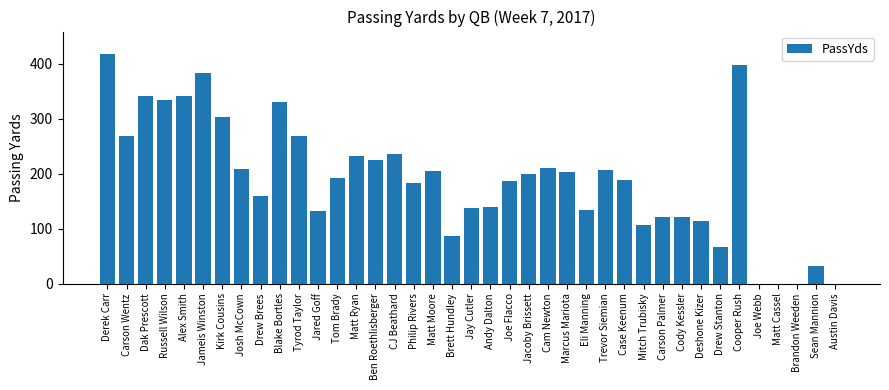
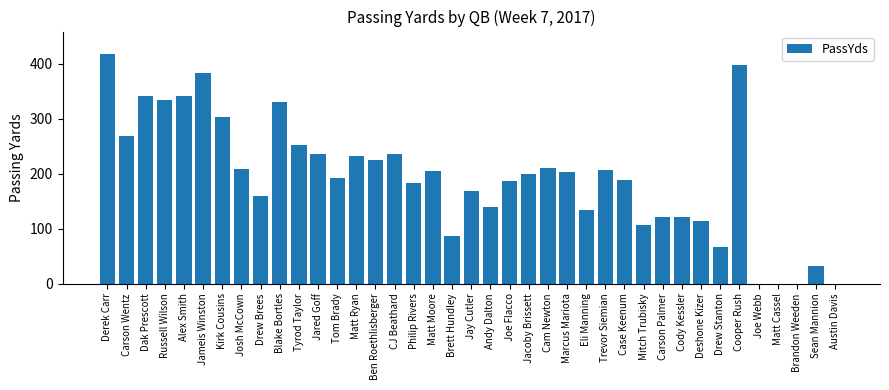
  {
    "Derek Carr": 420,
    "Carson Wentz": 270,
    "Dak Prescott": 340,
    "Russell Wilson": 330,
    "Alex Smith": 340,
    "Jameis Winston": 380,
    "Kirk Cousins": 300,
    "Josh McCown": 210,
    "Drew Brees": 160,
    "Blake Bortles": 330,
-   "Tyrod Taylor": 270,
-   "Jared Goff": 130,
+   "Tyrod Taylor": 250,
+   "Jared Goff": 240,
    "Tom Brady": 190,
    "Matt Ryan": 230,
    "Ben Roethlisberger": 220,
    "CJ Beathard": 240,
    "Philip Rivers": 180,
    "Matt Moore": 200,
    "Brett Hundley": 90,
-   "Jay Cutler": 140,
+   "Jay Cutler": 170,
    "Andy Dalton": 140,
    "Joe Flacco": 190,
    "Jacoby Brissett": 200,
    "Cam Newton": 210,
    "Marcus Mariota": 200,
    "Eli Manning": 130,
    "Trevor Siemian": 210,
    "Case Keenum": 190,
    "Mitch Trubisky": 110,
    "Carson Palmer": 120,
    "Cody Kessler": 120,
    "Deshone Kizer": 110,
    "Drew Stanton": 70,
    "Cooper Rush": 400,
    "Joe Webb": 0,
    "Matt Cassel": 0,
    "Brandon Weeden": 0,
    "Sean Mannion": 30,
    "Austin Davis": 0
  }
